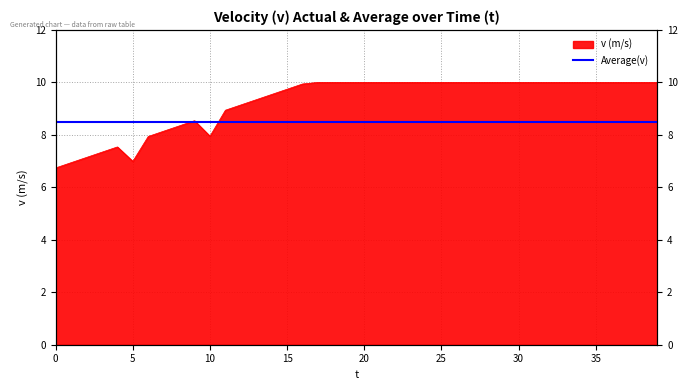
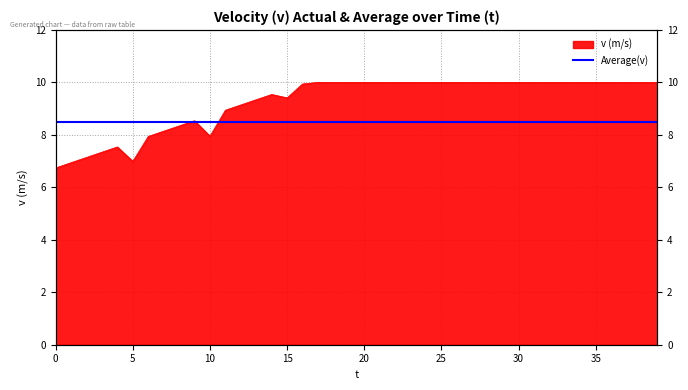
  {
    "v (m/s)": {
      "0": 6.7,
      "5": 7.0,
      "10": 8.0,
-     "15": 9.7,
+     "15": 9.4,
      "20": 10.0,
      "25": 10.0,
      "30": 10.0,
      "35": 10.0
    },
    "Average(v)": {
      "0": 8.5,
      "5": 8.5,
      "10": 8.5,
      "15": 8.5,
      "20": 8.5,
      "25": 8.5,
      "30": 8.5,
      "35": 8.5
    }
  }
